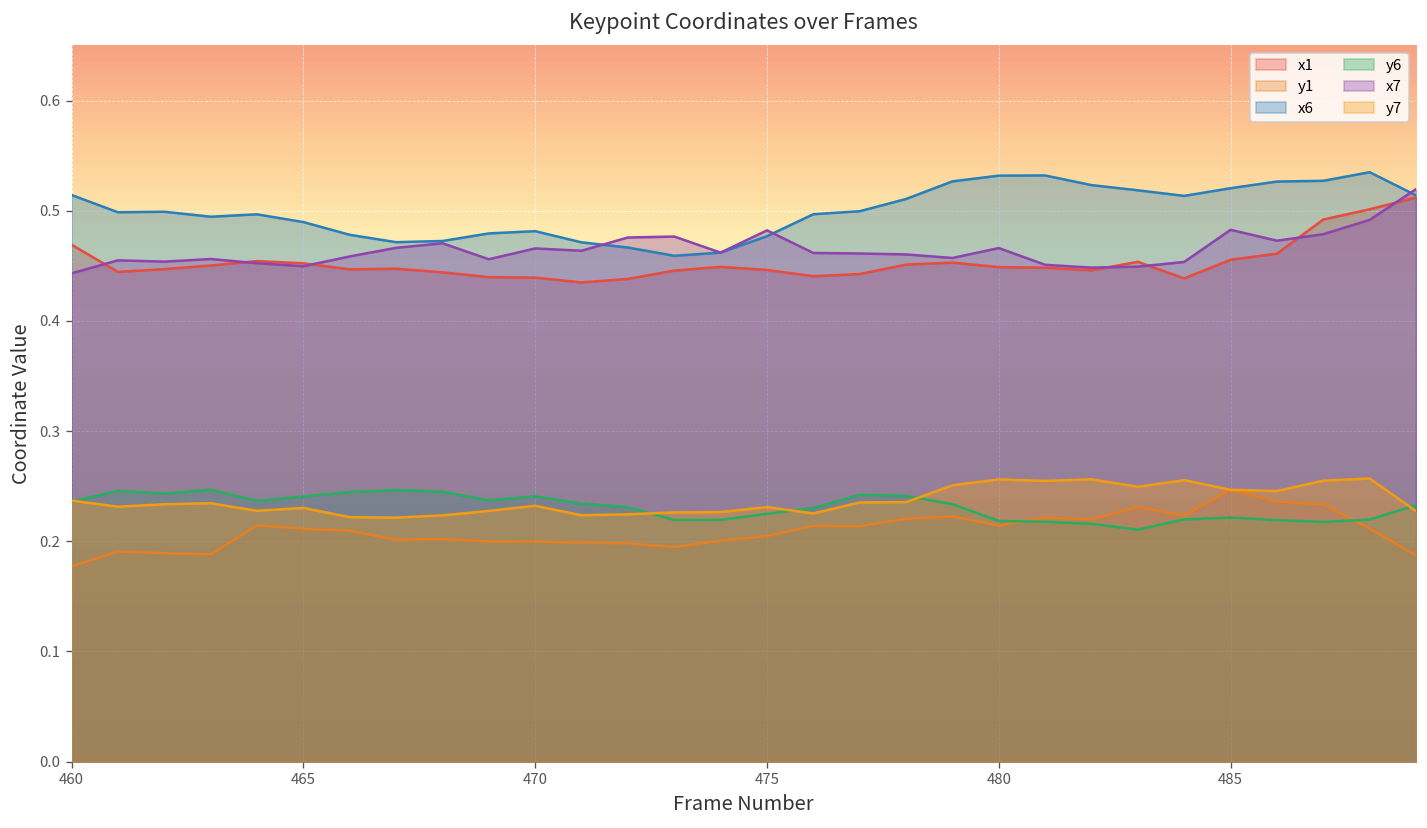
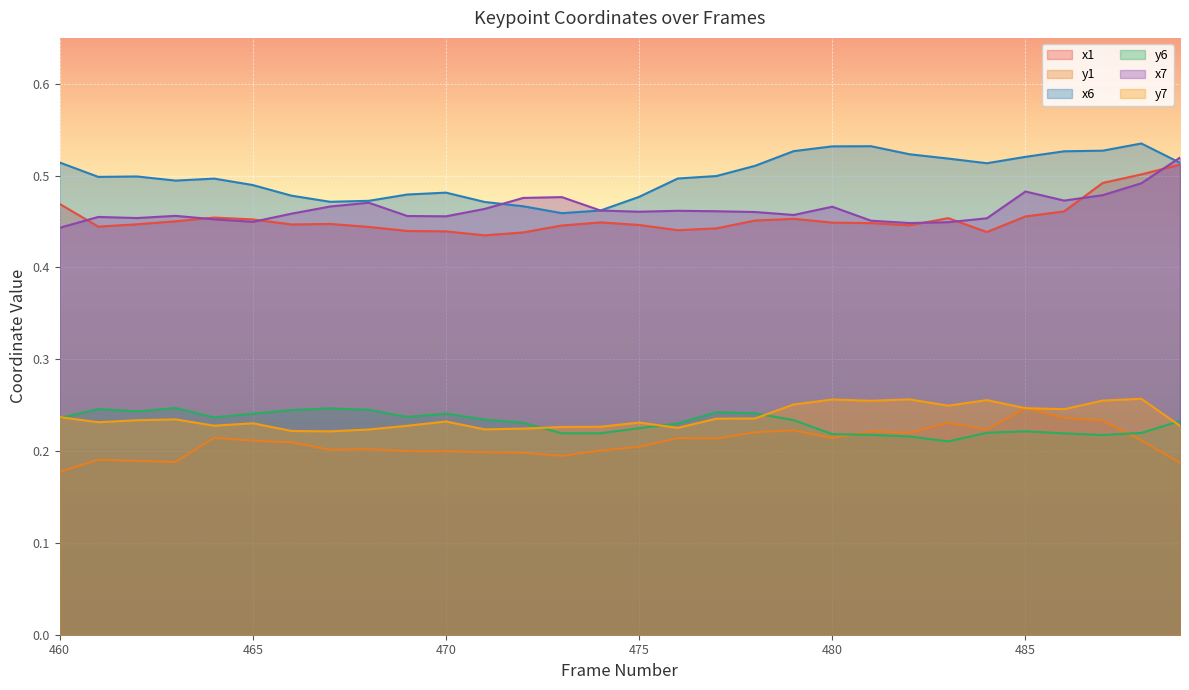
  {
    "x7": {
      "460": 0.44,
-     "470": 0.47,
-     "475": 0.48,
+     "470": 0.46,
+     "475": 0.46,
      "480": 0.47,
      "485": 0.48
    }
  }
